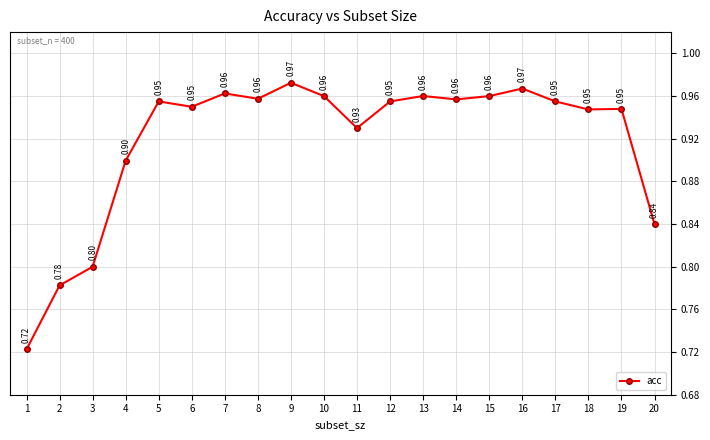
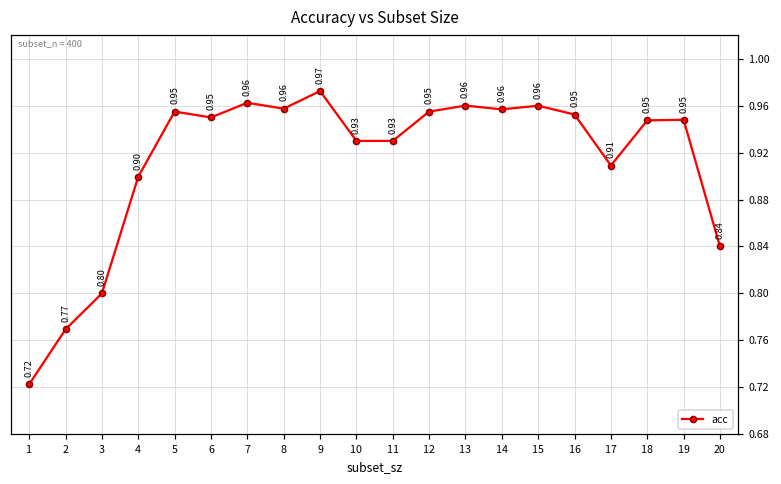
  {
    "1": 0.72,
-   "2": 0.78,
+   "2": 0.77,
    "3": 0.80,
    "4": 0.90,
    "5": 0.95,
    "6": 0.95,
    "7": 0.96,
    "8": 0.96,
    "9": 0.97,
-   "10": 0.96,
+   "10": 0.93,
    "11": 0.93,
    "12": 0.95,
    "13": 0.96,
    "14": 0.96,
    "15": 0.96,
-   "16": 0.97,
-   "17": 0.95,
+   "16": 0.95,
+   "17": 0.91,
    "18": 0.95,
    "19": 0.95,
    "20": 0.84
  }
